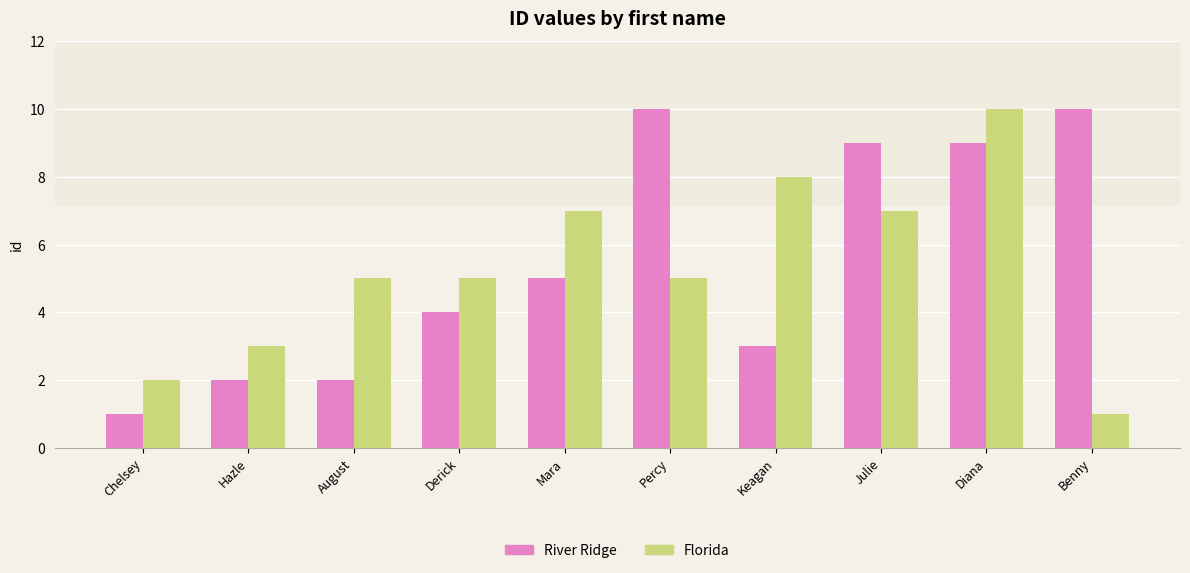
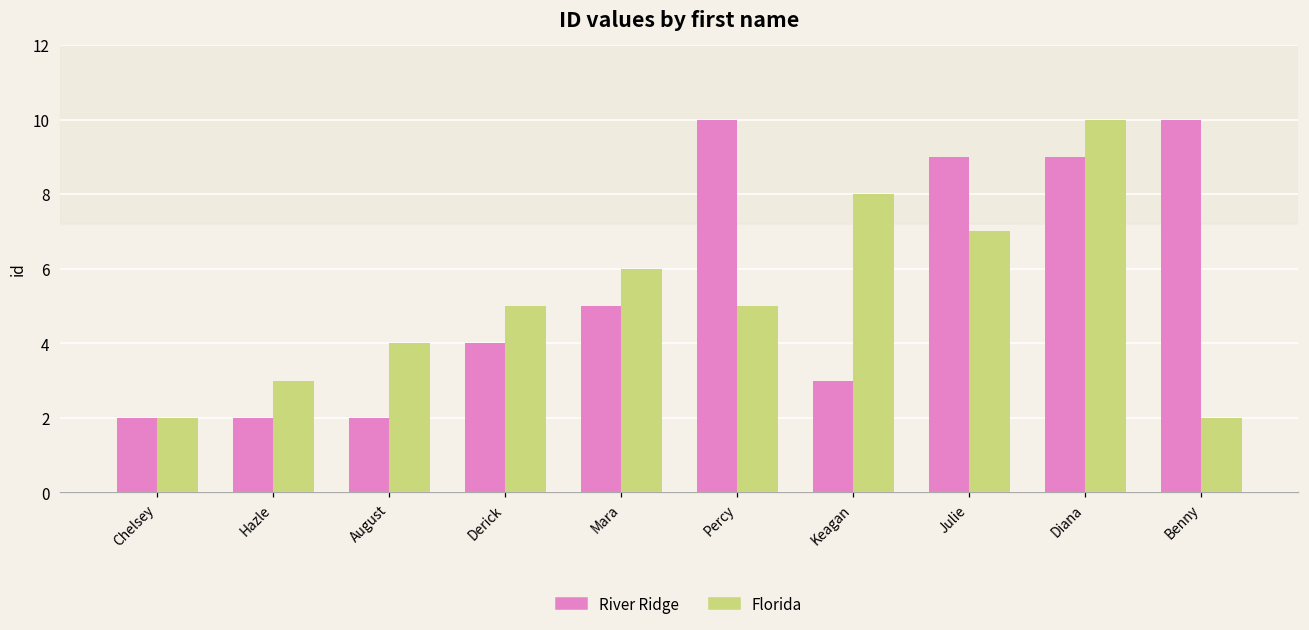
  {
    "River Ridge": {
-     "Chelsey": 1,
+     "Chelsey": 2,
      "Hazle": 2,
      "August": 2,
      "Derick": 4,
      "Mara": 5,
      "Percy": 10,
      "Keagan": 3,
      "Julie": 9,
      "Diana": 9,
      "Benny": 10
    },
    "Florida": {
      "Chelsey": 2,
      "Hazle": 3,
-     "August": 5,
+     "August": 4,
      "Derick": 5,
-     "Mara": 7,
+     "Mara": 6,
      "Percy": 5,
      "Keagan": 8,
      "Julie": 7,
      "Diana": 10,
-     "Benny": 1
+     "Benny": 2
    }
  }
